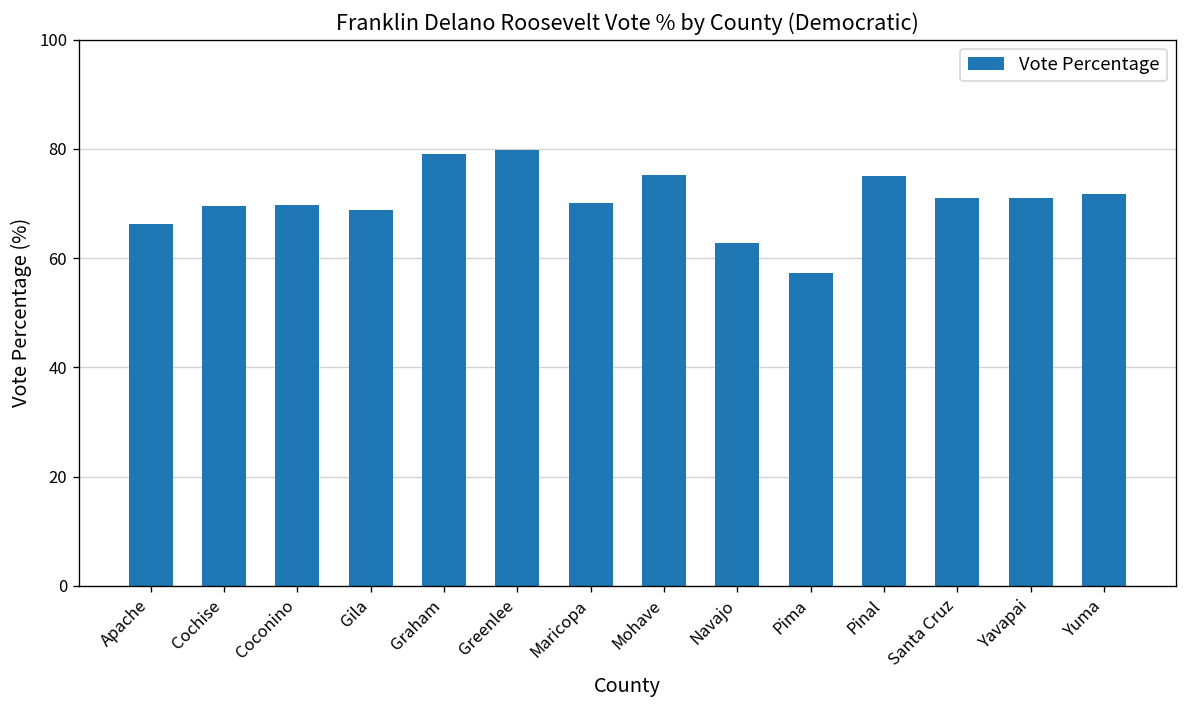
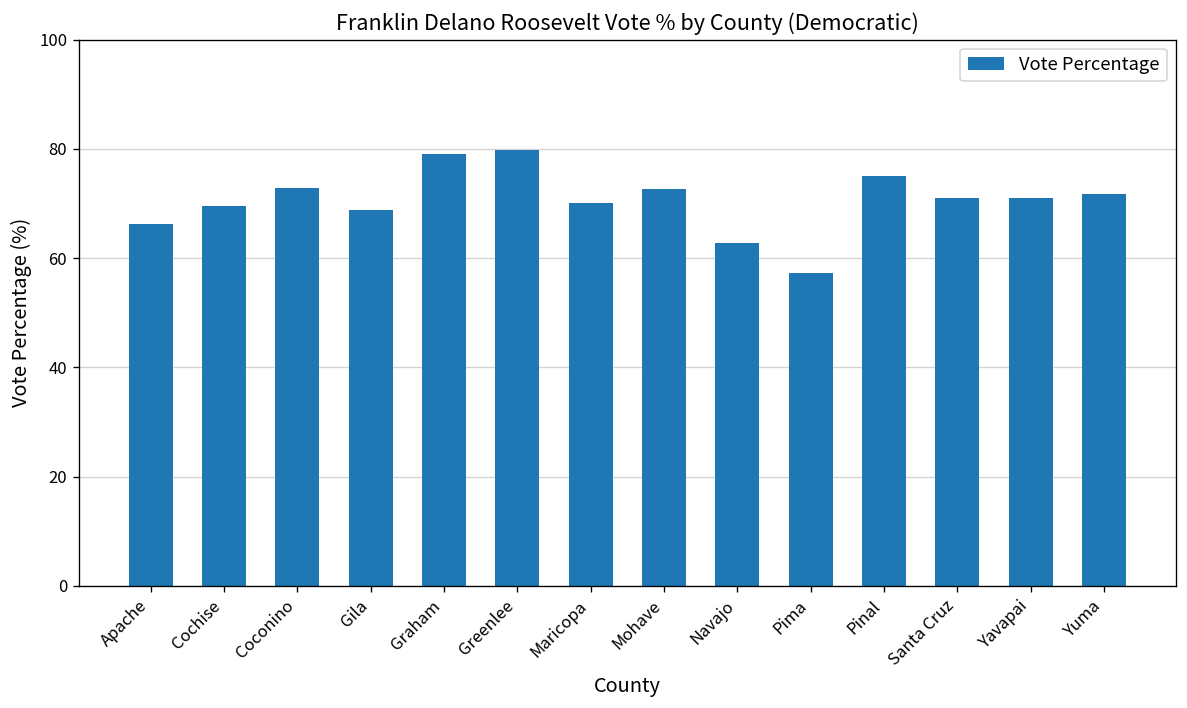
  {
    "Apache": 66,
    "Cochise": 70,
-   "Coconino": 70,
+   "Coconino": 73,
    "Gila": 69,
    "Graham": 79,
    "Greenlee": 80,
    "Maricopa": 70,
-   "Mohave": 75,
+   "Mohave": 73,
    "Navajo": 63,
    "Pima": 57,
    "Pinal": 75,
    "Santa Cruz": 71,
    "Yavapai": 71,
    "Yuma": 72
  }
